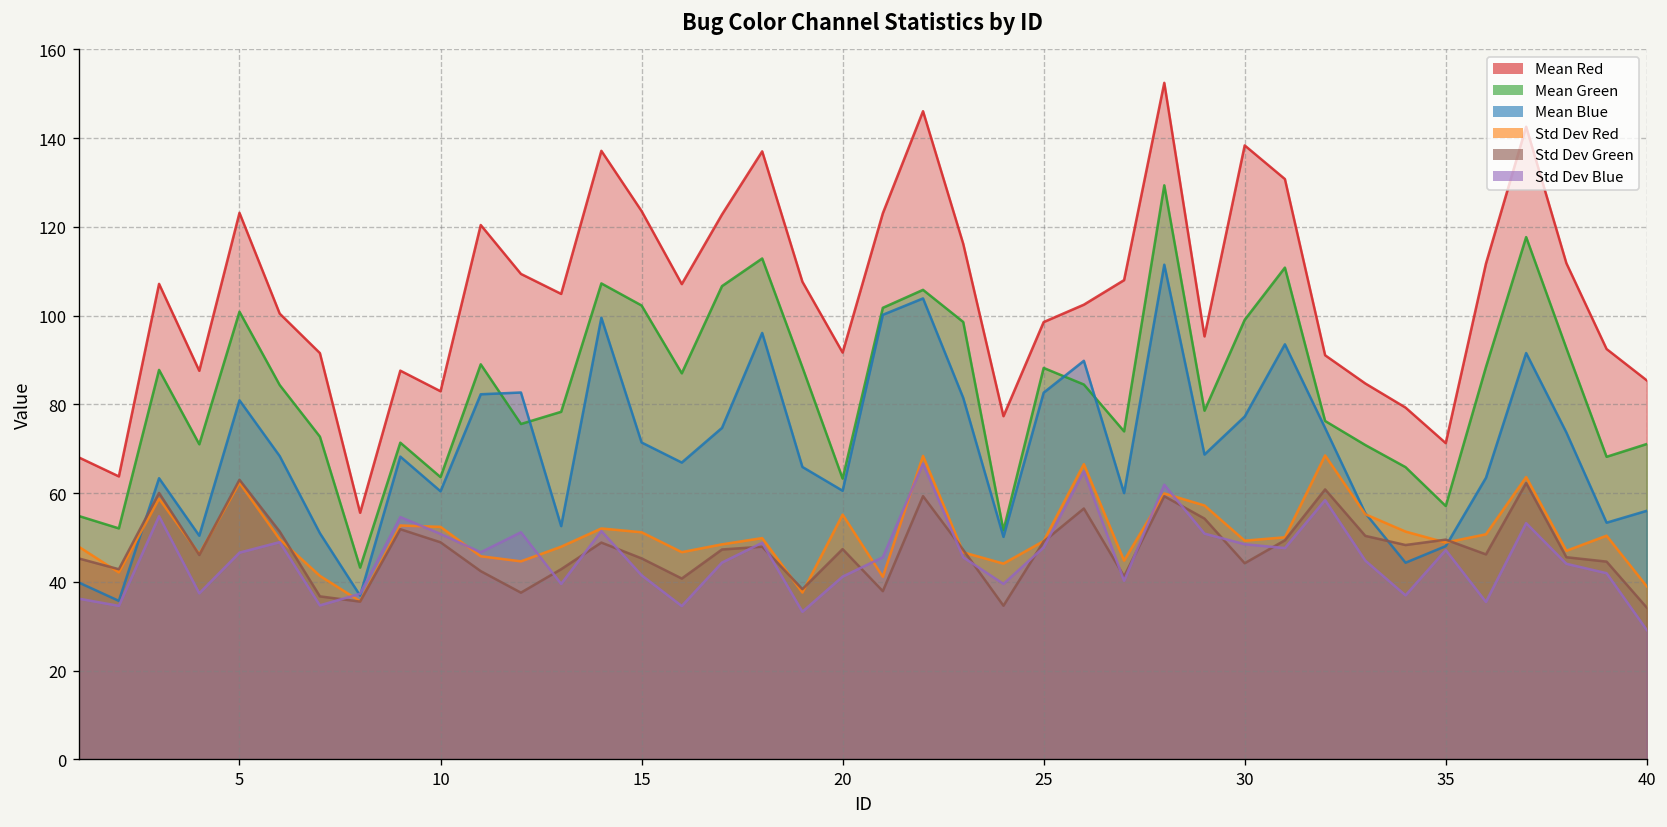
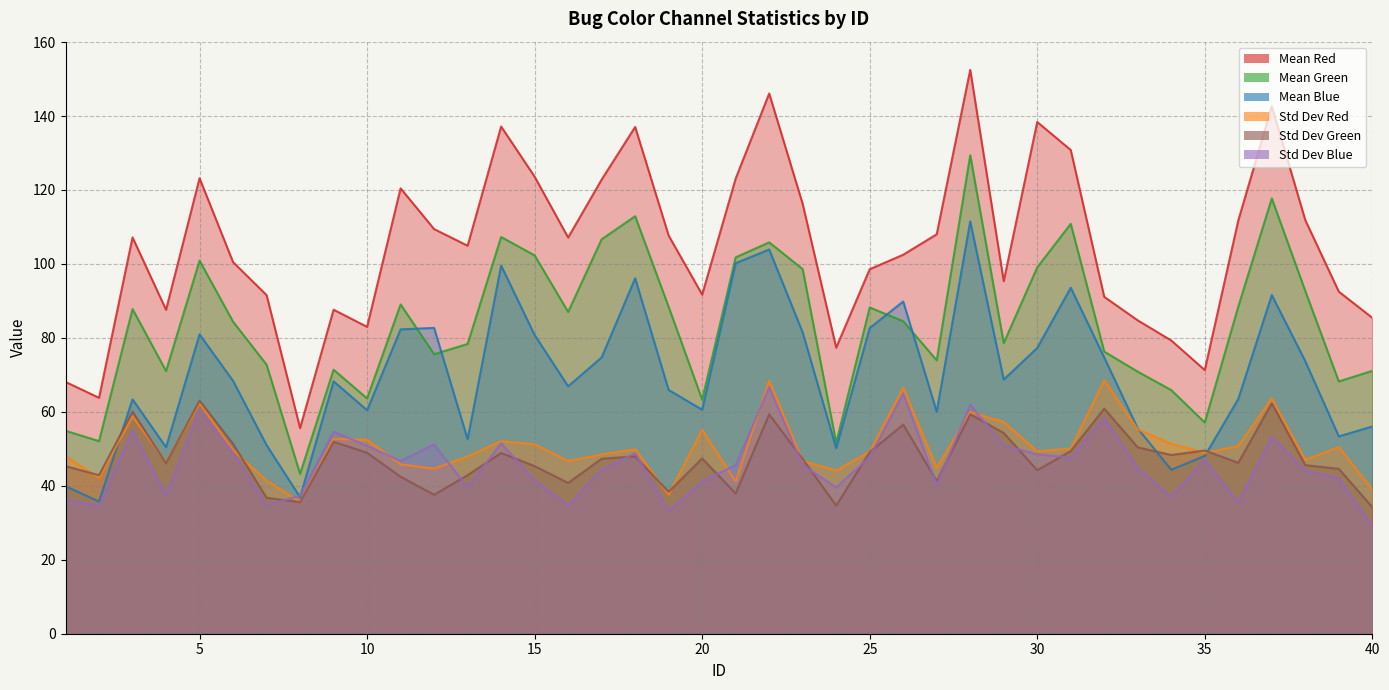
  {
    "Mean Green": {
      "5": 101,
      "10": 64,
      "15": 102,
      "20": 63,
      "25": 88,
      "30": 99,
      "35": 57,
      "40": 71
    },
    "Mean Blue": {
      "5": 81,
      "10": 60,
-     "15": 71,
+     "15": 81,
      "20": 61,
      "25": 83,
      "30": 77,
      "35": 48,
      "40": 56
    },
    "Std Dev Blue": {
-     "5": 47,
+     "5": 61,
      "10": 51,
      "15": 42,
      "20": 41,
      "25": 48,
      "30": 49,
      "35": 47,
      "40": 29
    }
  }
